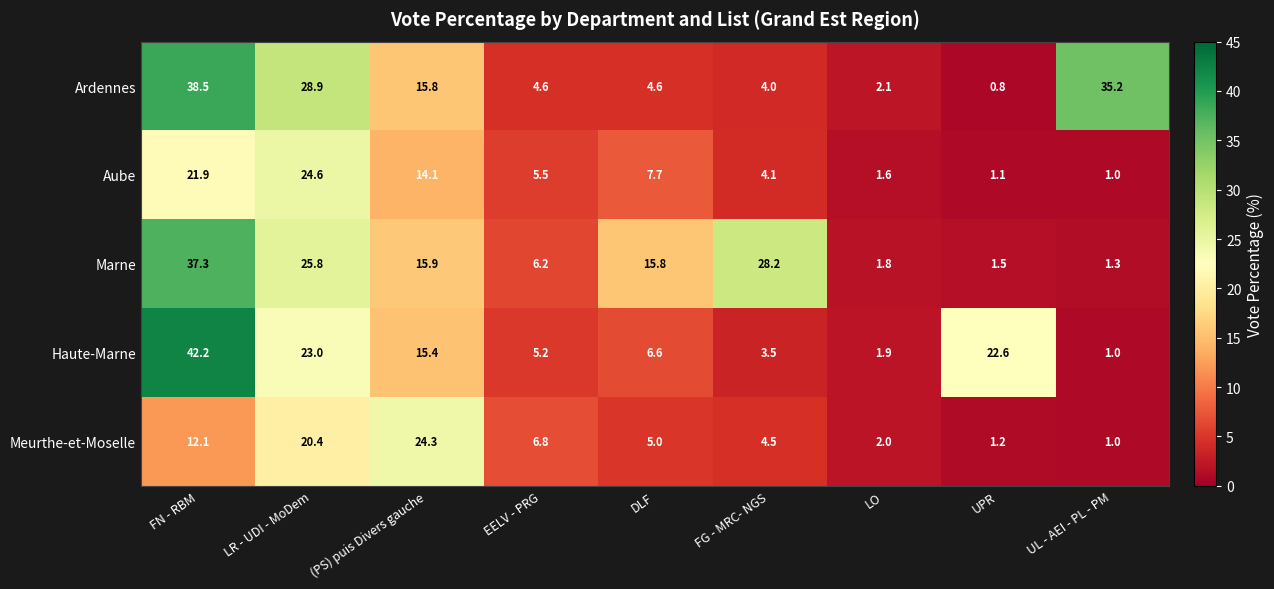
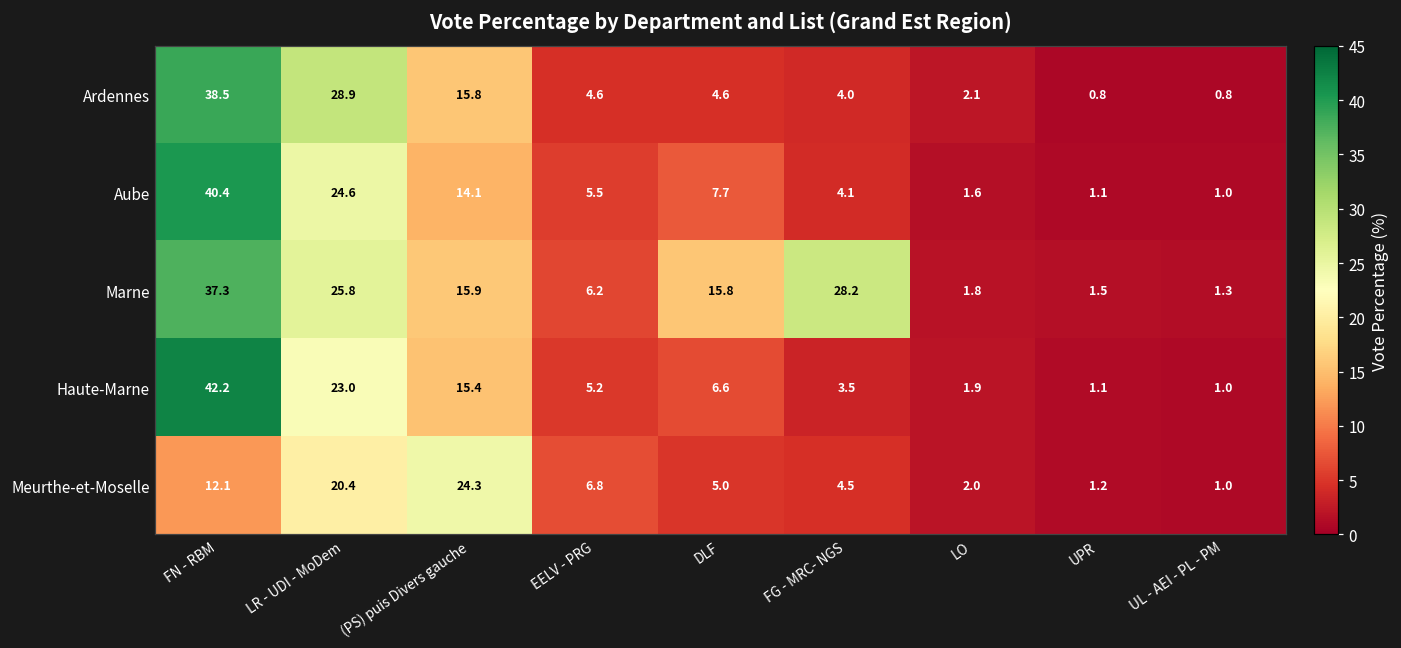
  {
    "Ardennes": {
      "FN - RBM": 38.5,
      "LR - UDI - MoDem": 28.9,
      "(PS) puis Divers gauche": 15.8,
      "EELV - PRG": 4.6,
      "DLF": 4.6,
      "FG - MRC- NGS": 4.0,
      "LO": 2.1,
      "UPR": 0.8,
-     "UL - AEI - PL - PM": 35.2
+     "UL - AEI - PL - PM": 0.8
    },
    "Aube": {
-     "FN - RBM": 21.9,
+     "FN - RBM": 40.4,
      "LR - UDI - MoDem": 24.6,
      "(PS) puis Divers gauche": 14.1,
      "EELV - PRG": 5.5,
      "DLF": 7.7,
      "FG - MRC- NGS": 4.1,
      "LO": 1.6,
      "UPR": 1.1,
      "UL - AEI - PL - PM": 1.0
    },
    "Marne": {
      "FN - RBM": 37.3,
      "LR - UDI - MoDem": 25.8,
      "(PS) puis Divers gauche": 15.9,
      "EELV - PRG": 6.2,
      "DLF": 15.8,
      "FG - MRC- NGS": 28.2,
      "LO": 1.8,
      "UPR": 1.5,
      "UL - AEI - PL - PM": 1.3
    },
    "Haute-Marne": {
      "FN - RBM": 42.2,
      "LR - UDI - MoDem": 23.0,
      "(PS) puis Divers gauche": 15.4,
      "EELV - PRG": 5.2,
      "DLF": 6.6,
      "FG - MRC- NGS": 3.5,
      "LO": 1.9,
-     "UPR": 22.6,
+     "UPR": 1.1,
      "UL - AEI - PL - PM": 1.0
    },
    "Meurthe-et-Moselle": {
      "FN - RBM": 12.1,
      "LR - UDI - MoDem": 20.4,
      "(PS) puis Divers gauche": 24.3,
      "EELV - PRG": 6.8,
      "DLF": 5.0,
      "FG - MRC- NGS": 4.5,
      "LO": 2.0,
      "UPR": 1.2,
      "UL - AEI - PL - PM": 1.0
    }
  }
